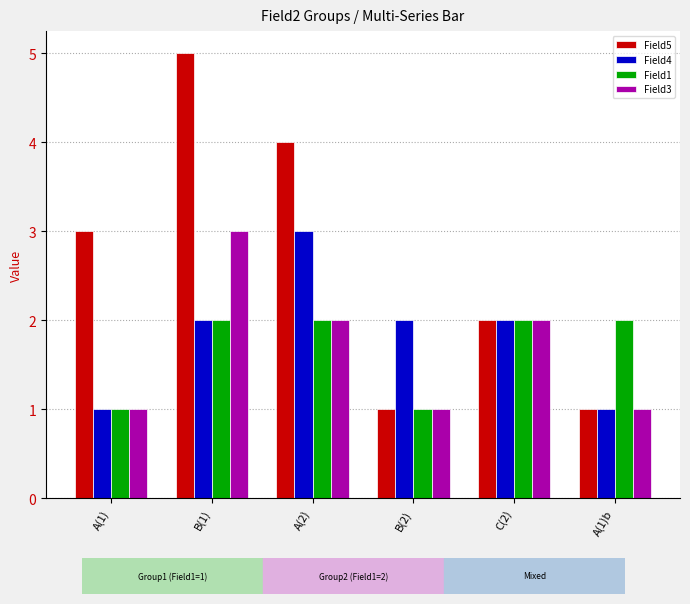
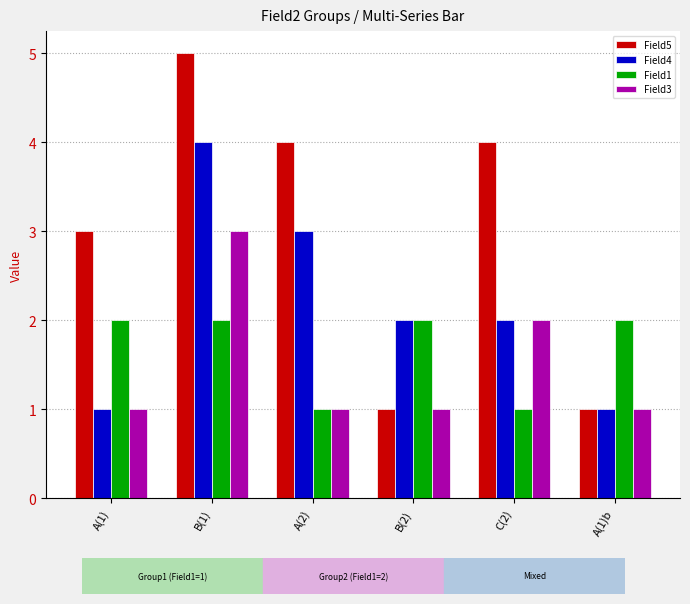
  {
    "Field5": {
      "A(1)": 3,
      "B(1)": 5,
      "A(2)": 4,
      "B(2)": 1,
-     "C(2)": 2,
+     "C(2)": 4,
      "A(1)b": 1
    },
    "Field4": {
      "A(1)": 1,
-     "B(1)": 2,
+     "B(1)": 4,
      "A(2)": 3,
      "B(2)": 2,
      "C(2)": 2,
      "A(1)b": 1
    },
    "Field1": {
-     "A(1)": 1,
+     "A(1)": 2,
      "B(1)": 2,
-     "A(2)": 2,
-     "B(2)": 1,
-     "C(2)": 2,
+     "A(2)": 1,
+     "B(2)": 2,
+     "C(2)": 1,
      "A(1)b": 2
    },
    "Field3": {
      "A(1)": 1,
      "B(1)": 3,
-     "A(2)": 2,
+     "A(2)": 1,
      "B(2)": 1,
      "C(2)": 2,
      "A(1)b": 1
    }
  }
